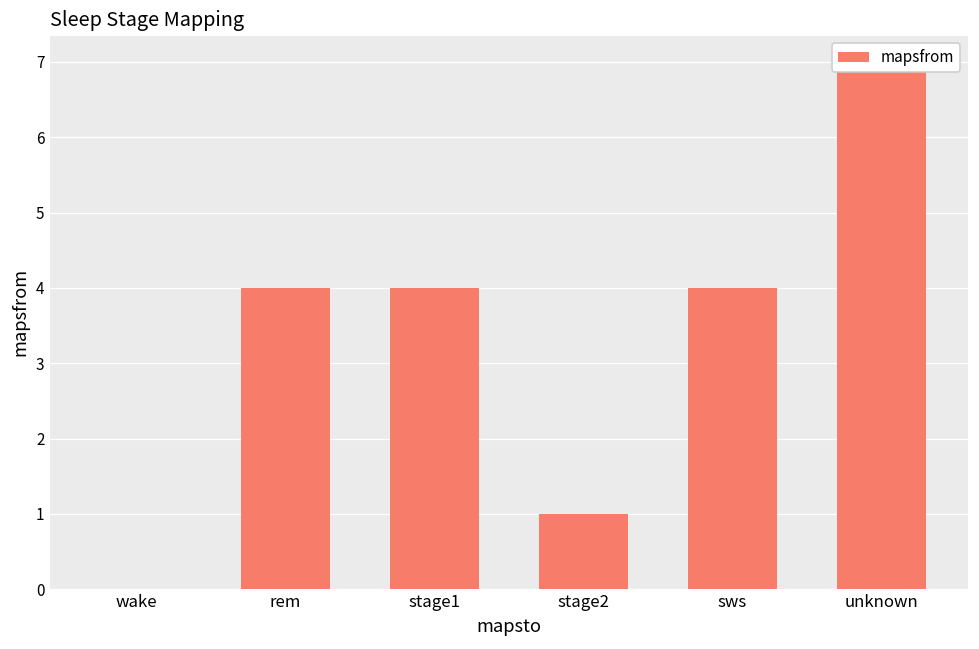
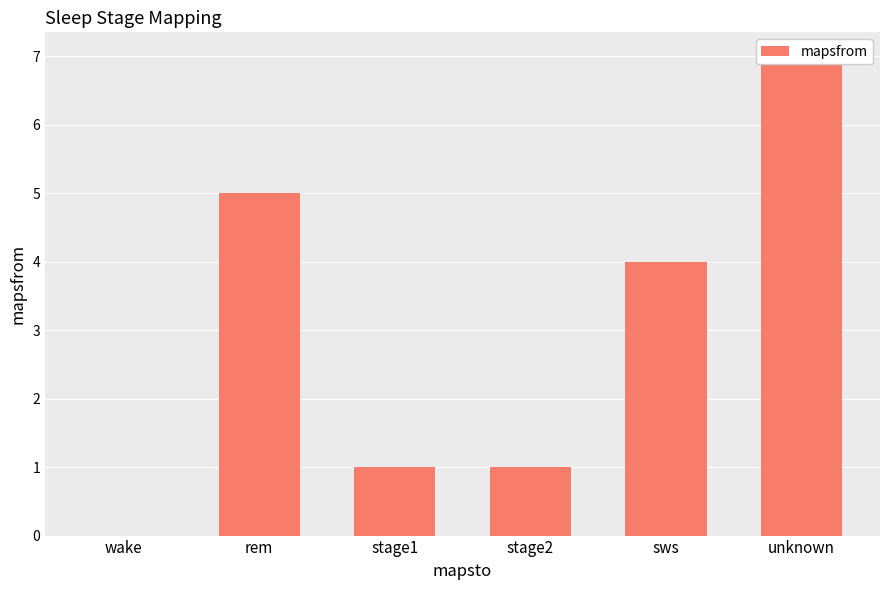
  {
    "wake": 0,
-   "rem": 4,
-   "stage1": 4,
+   "rem": 5,
+   "stage1": 1,
    "stage2": 1,
    "sws": 4
  }
